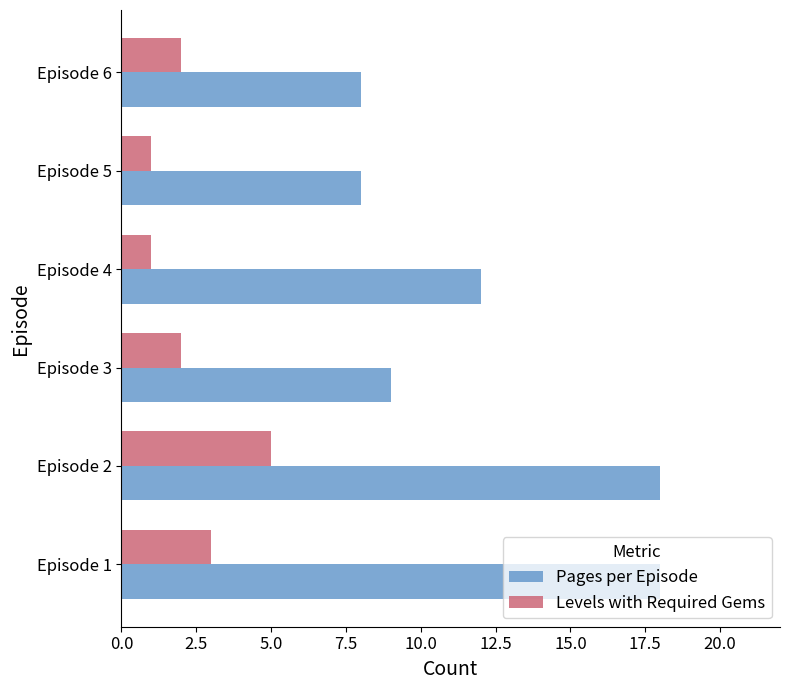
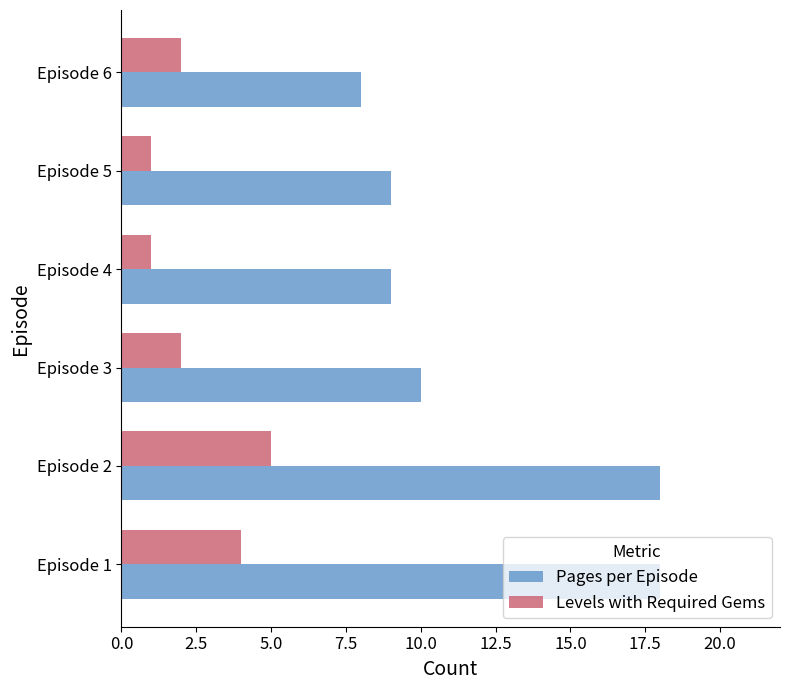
  {
    "Pages per Episode": {
      "Episode 6": 8,
-     "Episode 5": 8,
-     "Episode 4": 12,
-     "Episode 3": 9,
+     "Episode 5": 9,
+     "Episode 4": 9,
+     "Episode 3": 10,
      "Episode 2": 18
    },
    "Levels with Required Gems": {
      "Episode 6": 2,
      "Episode 5": 1,
      "Episode 4": 1,
      "Episode 3": 2,
      "Episode 2": 5,
-     "Episode 1": 3
+     "Episode 1": 4
    }
  }
